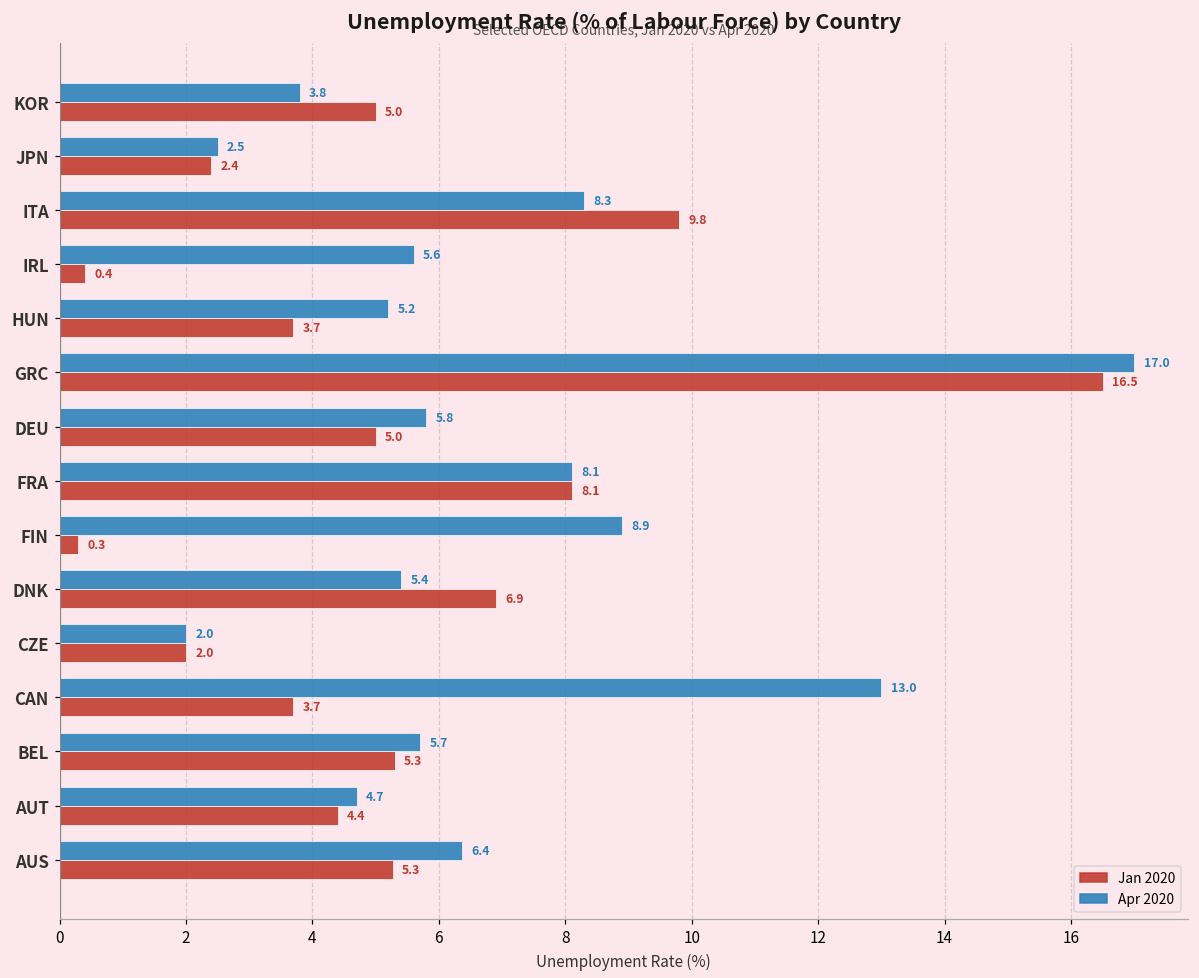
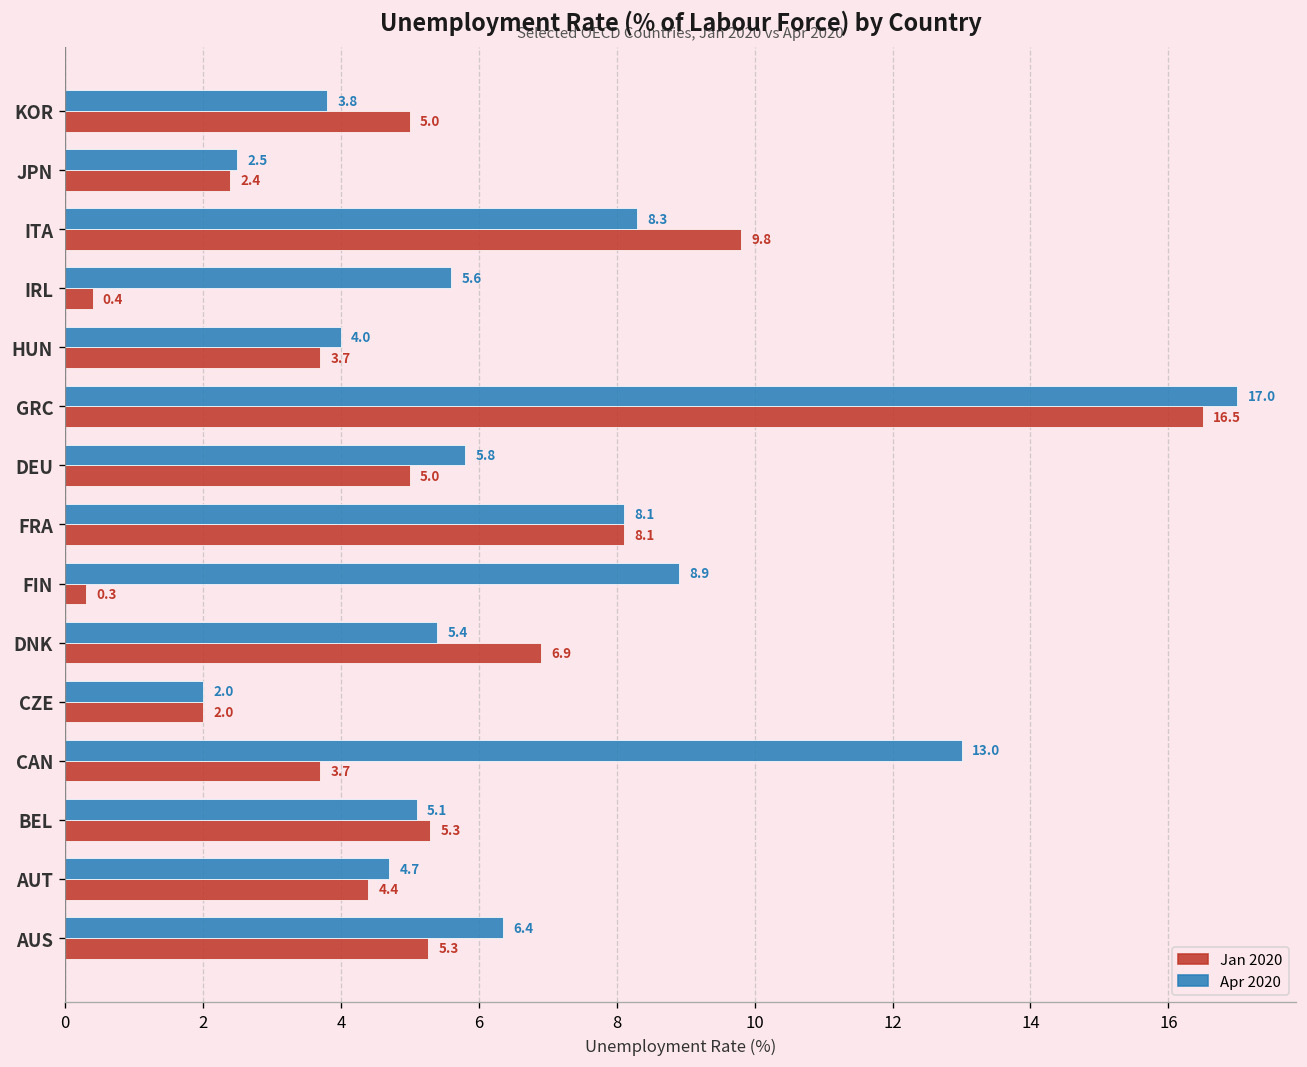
  {
    "Jan 2020": {
      "KOR": 5.0,
      "JPN": 2.4,
      "ITA": 9.8,
      "IRL": 0.4,
      "HUN": 3.7,
      "GRC": 16.5,
      "DEU": 5.0,
      "FRA": 8.1,
      "FIN": 0.3,
      "DNK": 6.9,
      "CZE": 2.0,
      "CAN": 3.7,
      "BEL": 5.3,
      "AUT": 4.4,
      "AUS": 5.3
    },
    "Apr 2020": {
      "KOR": 3.8,
      "JPN": 2.5,
      "ITA": 8.3,
      "IRL": 5.6,
-     "HUN": 5.2,
+     "HUN": 4.0,
      "GRC": 17.0,
      "DEU": 5.8,
      "FRA": 8.1,
      "FIN": 8.9,
      "DNK": 5.4,
      "CZE": 2.0,
      "CAN": 13.0,
-     "BEL": 5.7,
+     "BEL": 5.1,
      "AUT": 4.7,
      "AUS": 6.4
    }
  }
